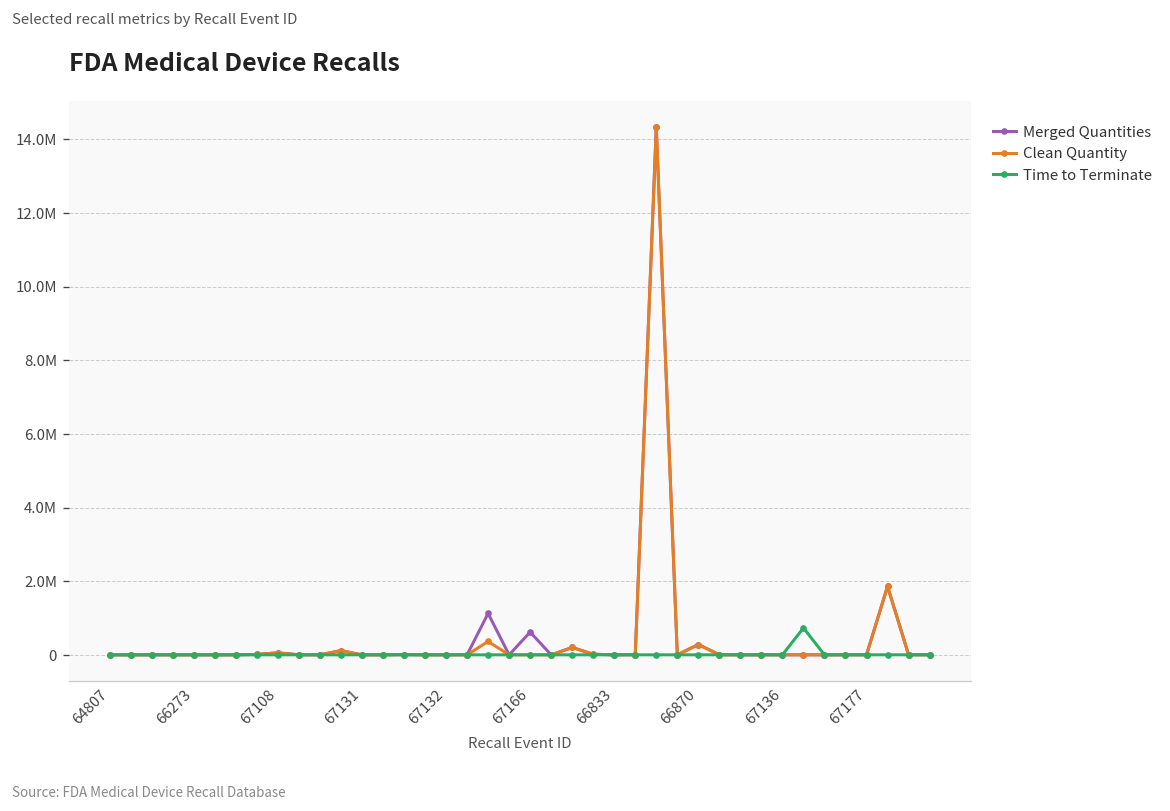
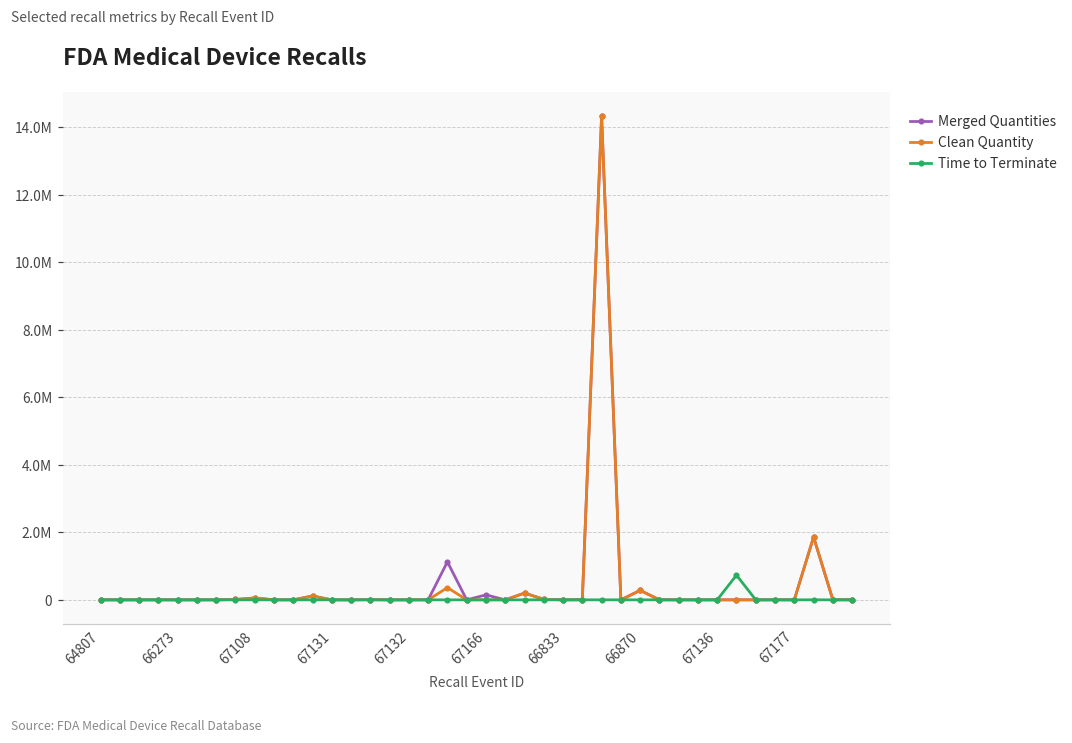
  {
    "Merged Quantities": {
-     "67166": 600000
+     "67166": 100000
    },
    "Time to Terminate": {
      "66870": 0
    }
  }
